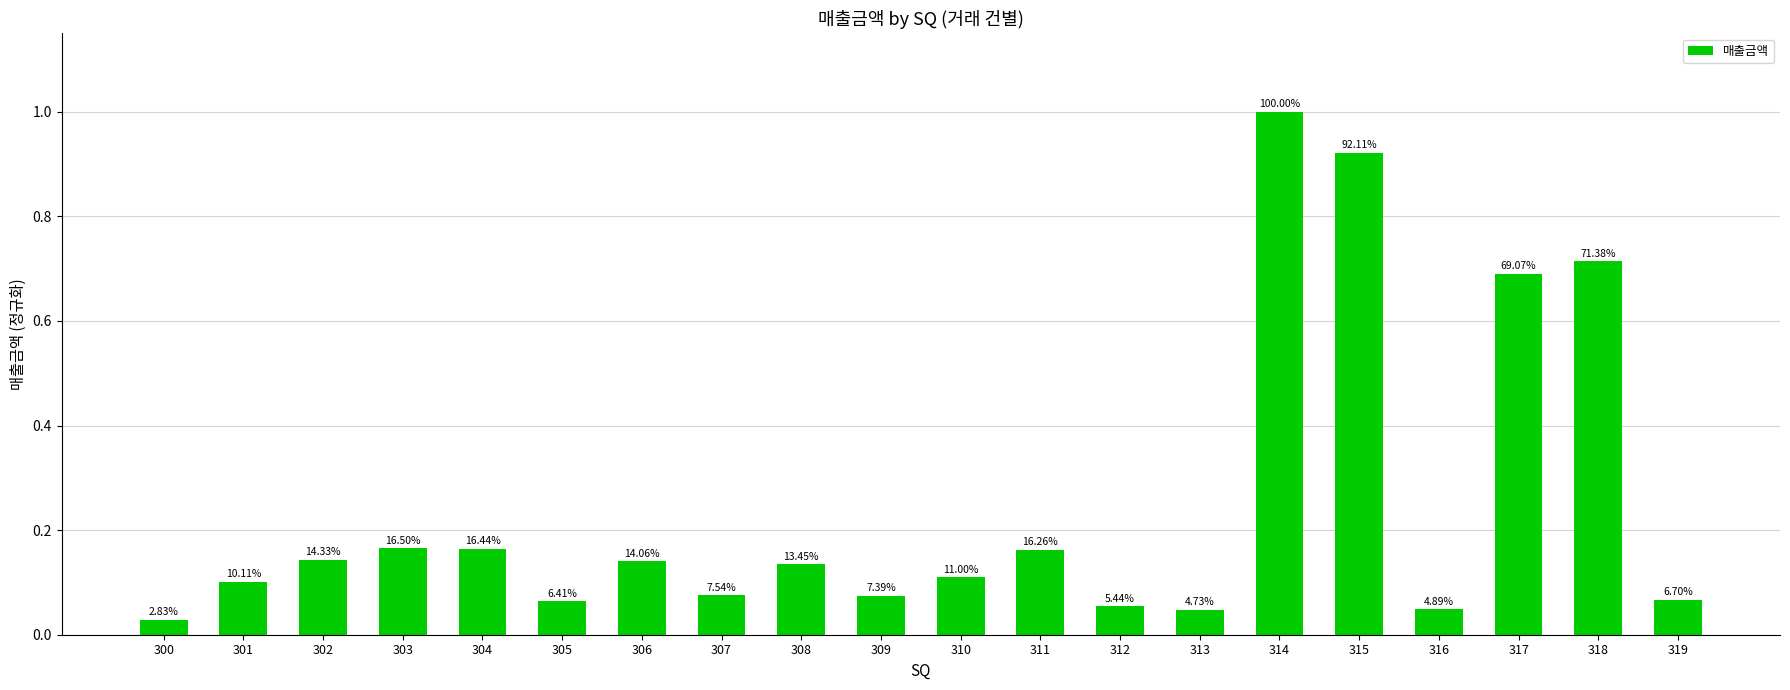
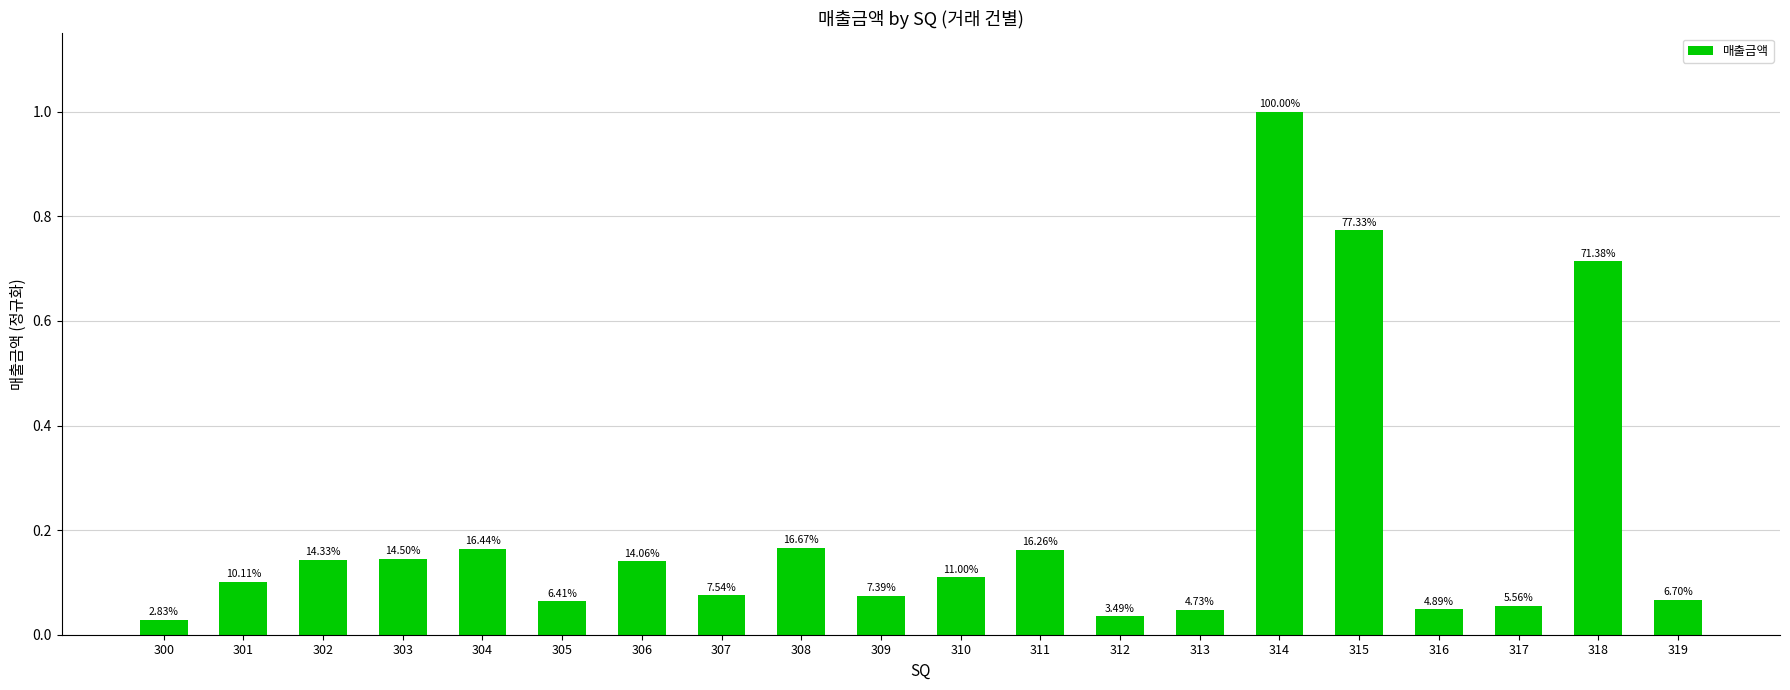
  {
    "300": "2.83%",
    "301": "10.11%",
    "302": "14.33%",
-   "303": "16.50%",
+   "303": "14.50%",
    "304": "16.44%",
    "305": "6.41%",
    "306": "14.06%",
    "307": "7.54%",
-   "308": "13.45%",
+   "308": "16.67%",
    "309": "7.39%",
    "310": "11.00%",
    "311": "16.26%",
-   "312": "5.44%",
+   "312": "3.49%",
    "313": "4.73%",
    "314": "100.00%",
-   "315": "92.11%",
+   "315": "77.33%",
    "316": "4.89%",
-   "317": "69.07%",
+   "317": "5.56%",
    "318": "71.38%",
    "319": "6.70%"
  }
